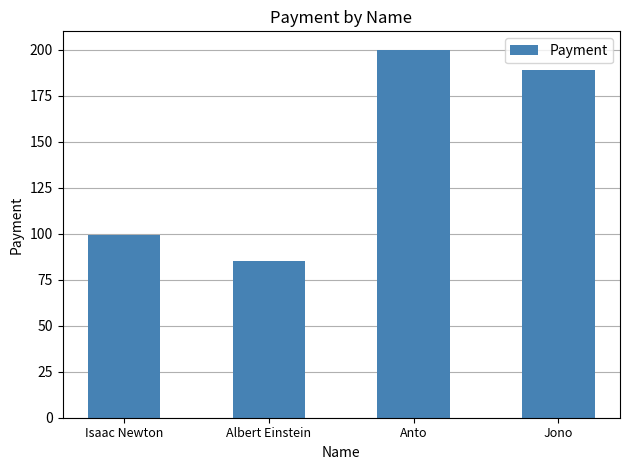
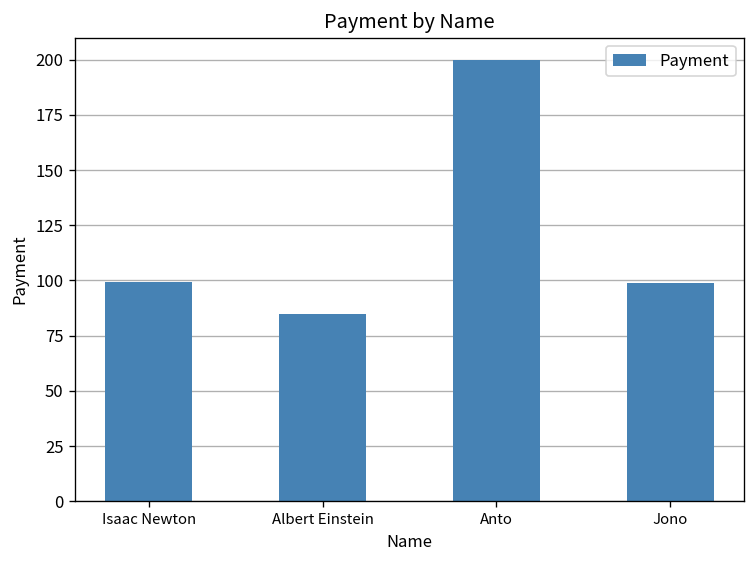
  {
    "Isaac Newton": 99,
    "Albert Einstein": 85,
    "Anto": 200,
-   "Jono": 189
+   "Jono": 99
  }
